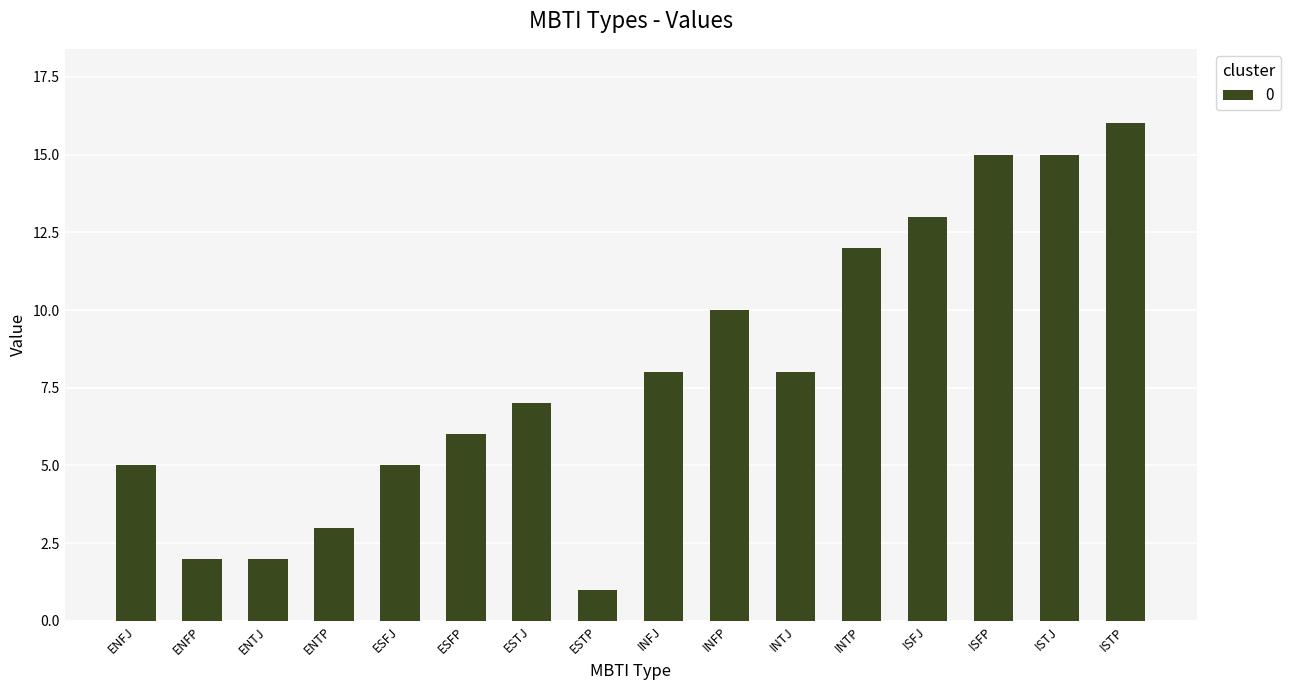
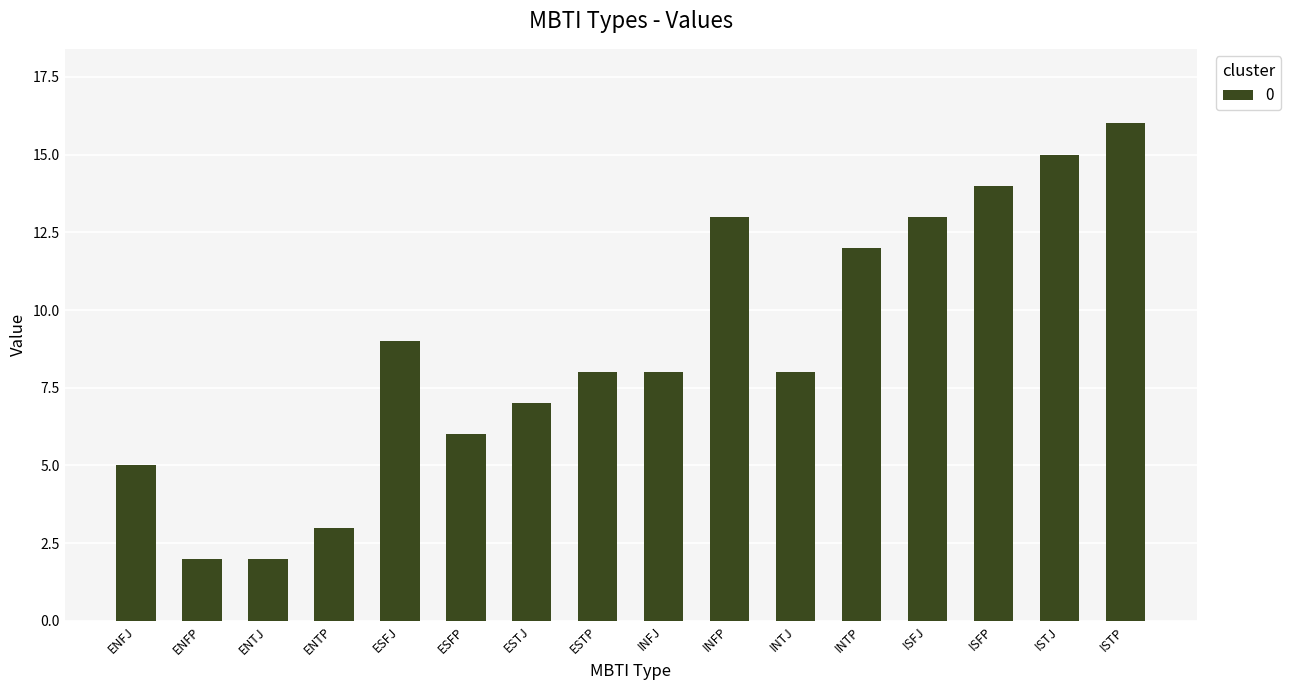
  {
    "ENFJ": 5,
    "ENFP": 2,
    "ENTJ": 2,
    "ENTP": 3,
-   "ESFJ": 5,
+   "ESFJ": 9,
    "ESFP": 6,
    "ESTJ": 7,
-   "ESTP": 1,
+   "ESTP": 8,
    "INFJ": 8,
-   "INFP": 10,
+   "INFP": 13,
    "INTJ": 8,
    "INTP": 12,
    "ISFJ": 13,
-   "ISFP": 15,
+   "ISFP": 14,
    "ISTJ": 15,
    "ISTP": 16
  }
